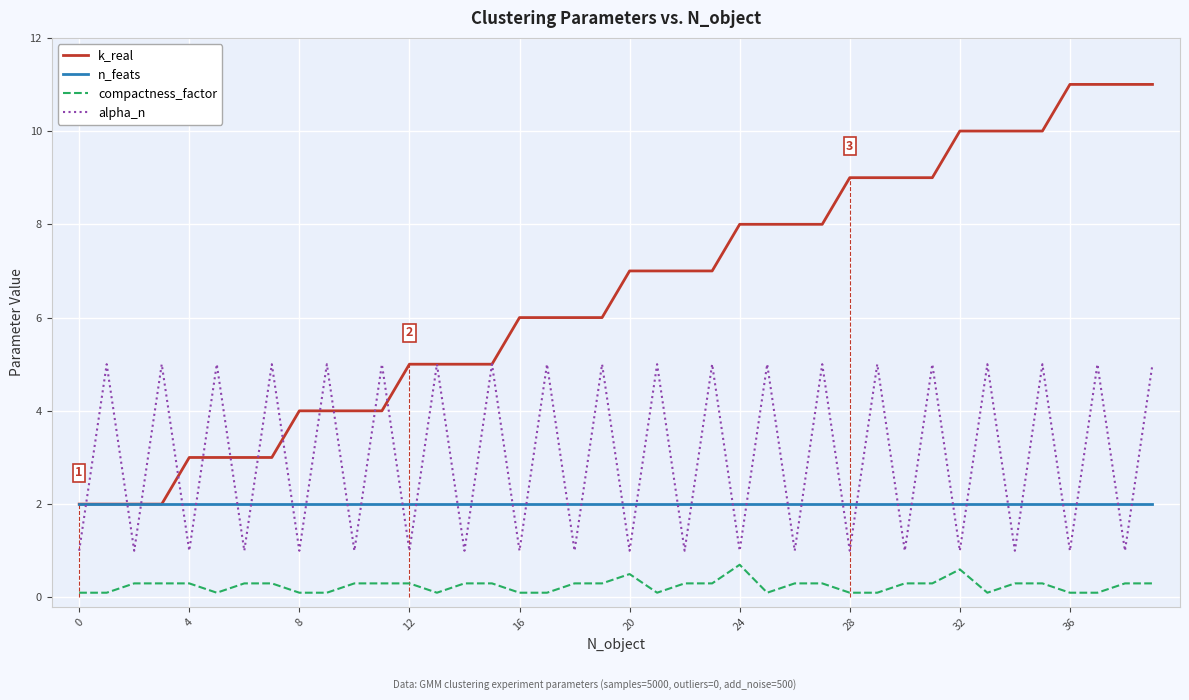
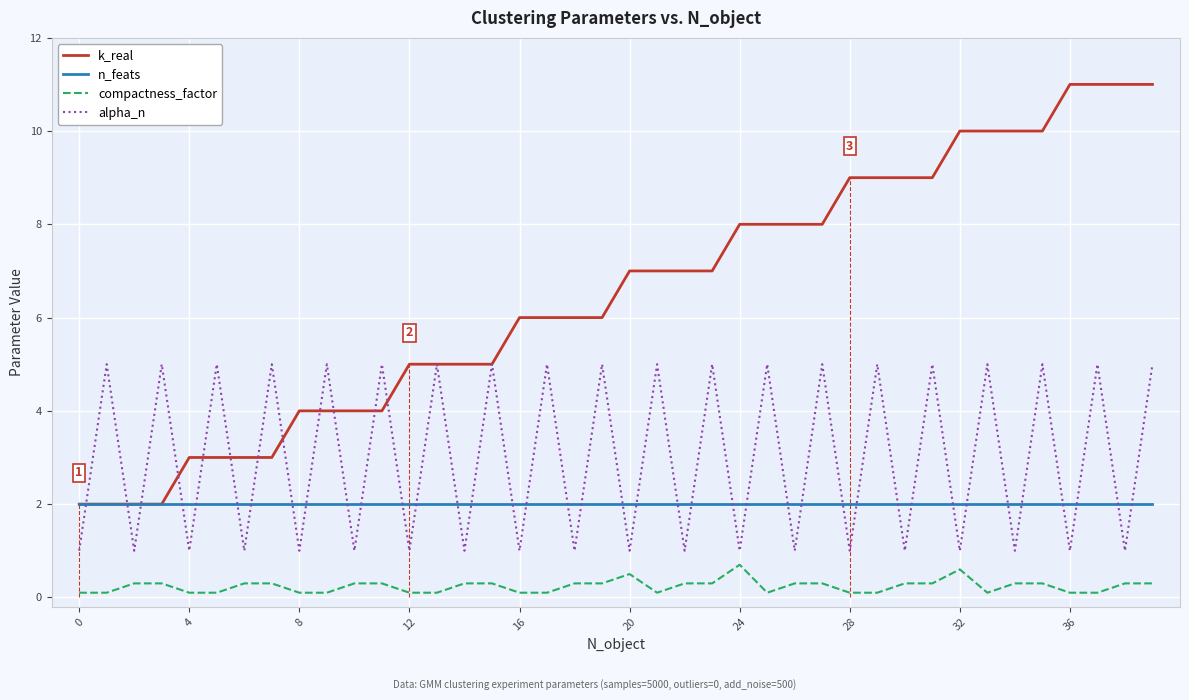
  {
    "n_feats": {
      "4": 2.0,
      "8": 2.0,
      "12": 2.0,
      "16": 2.0,
      "20": 2.0,
      "24": 2.0,
      "28": 2.0,
      "32": 2.0,
      "36": 2.0
    },
    "compactness_factor": {
      "0": 0.1,
-     "4": 0.3,
+     "4": 0.1,
      "8": 0.1,
-     "12": 0.3,
+     "12": 0.1,
      "16": 0.1,
      "20": 0.5,
      "24": 0.7,
      "28": 0.1,
      "32": 0.6,
      "36": 0.1
    },
    "alpha_n": {
      "0": 1.0,
      "4": 1.0,
      "8": 1.0,
      "12": 1.0,
      "16": 1.0,
      "20": 1.0,
      "24": 1.0,
      "28": 1.0,
      "32": 1.0,
      "36": 1.0
    }
  }
